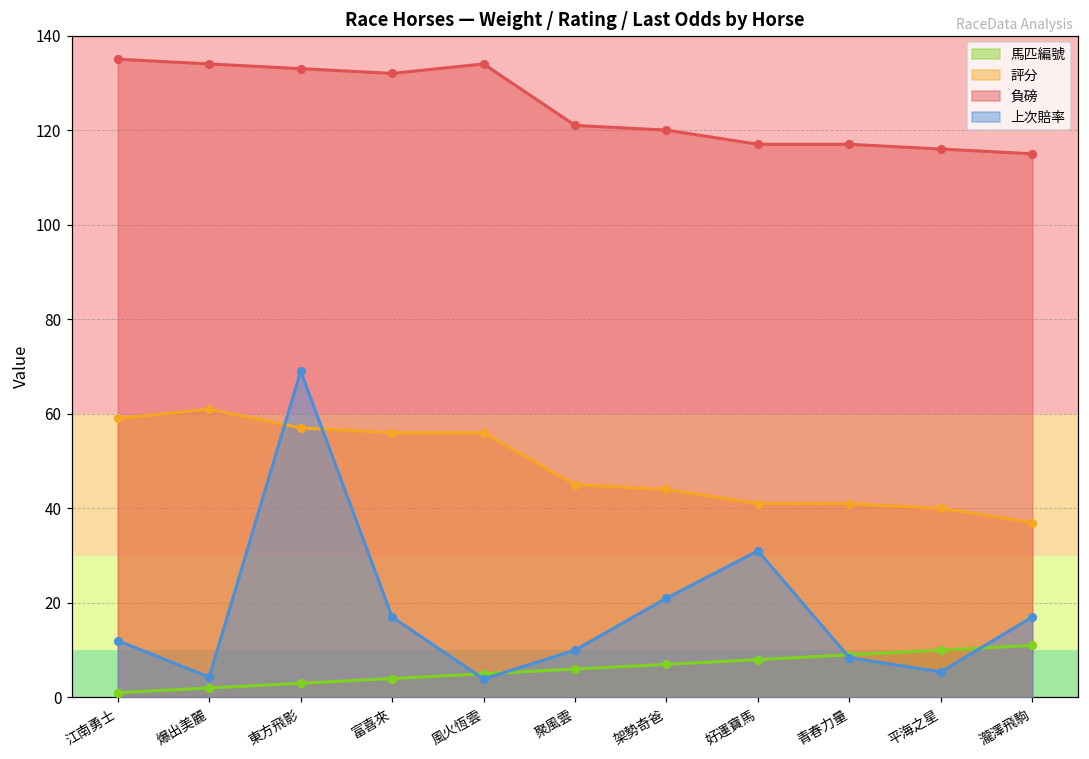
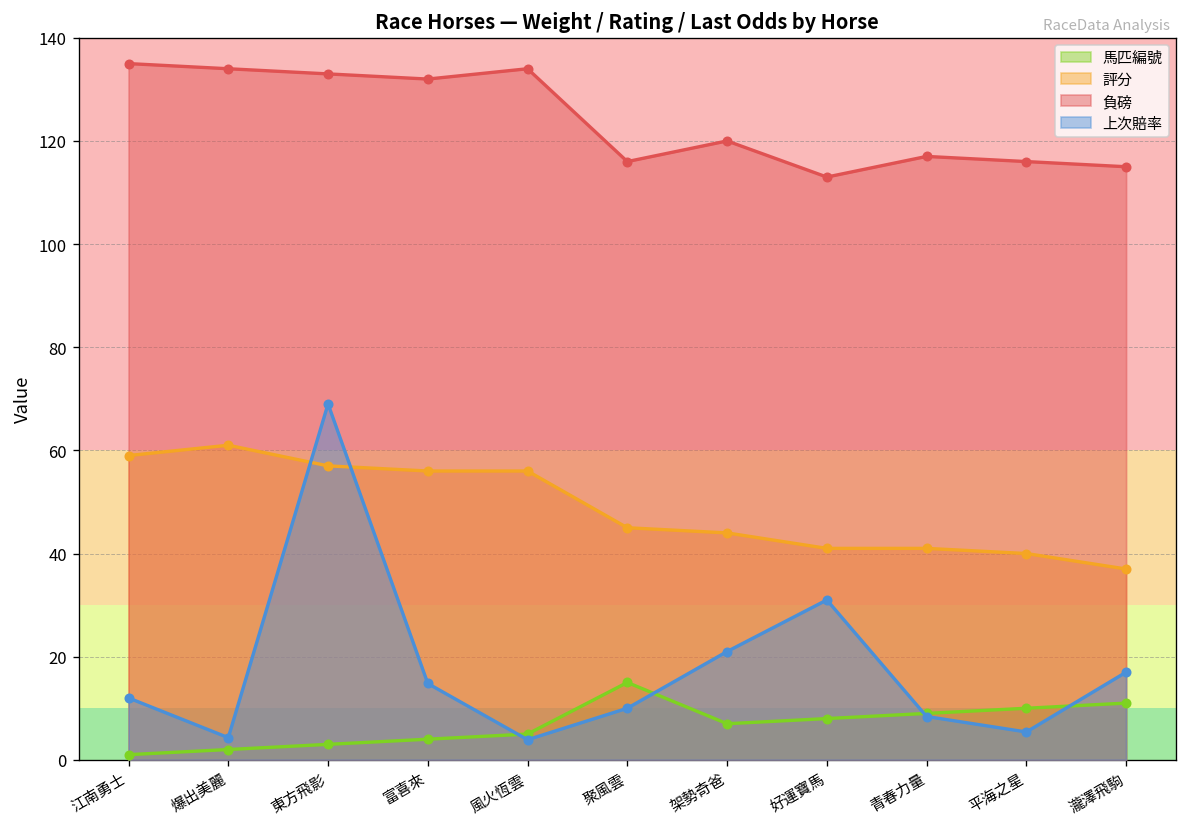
  {
    "馬匹編號": {
      "江南勇士": 1,
      "爆出美麗": 2,
      "東方飛影": 3,
      "富喜來": 4,
      "風火恆雲": 5,
-     "聚風雲": 6,
+     "聚風雲": 15,
      "架勢奇爸": 7,
      "好運寶馬": 8,
      "青春力量": 9,
      "平海之星": 10,
      "瀧澤飛駒": 11
    },
    "評分": {
      "江南勇士": 59,
      "爆出美麗": 61,
      "東方飛影": 57,
      "富喜來": 56,
      "風火恆雲": 56,
      "聚風雲": 45,
      "架勢奇爸": 44,
      "好運寶馬": 41,
      "青春力量": 41,
      "平海之星": 40,
      "瀧澤飛駒": 37
    },
    "負磅": {
      "江南勇士": 135,
      "爆出美麗": 134,
      "東方飛影": 133,
      "富喜來": 132,
      "風火恆雲": 134,
-     "聚風雲": 121,
+     "聚風雲": 116,
      "架勢奇爸": 120,
-     "好運寶馬": 117,
+     "好運寶馬": 113,
      "青春力量": 117,
      "平海之星": 116,
      "瀧澤飛駒": 115
    },
    "上次賠率": {
      "江南勇士": 12,
      "爆出美麗": 4,
      "東方飛影": 69,
-     "富喜來": 17,
+     "富喜來": 15,
      "風火恆雲": 4,
      "聚風雲": 10,
      "架勢奇爸": 21,
      "好運寶馬": 31,
      "青春力量": 8,
      "平海之星": 5,
      "瀧澤飛駒": 17
    }
  }
